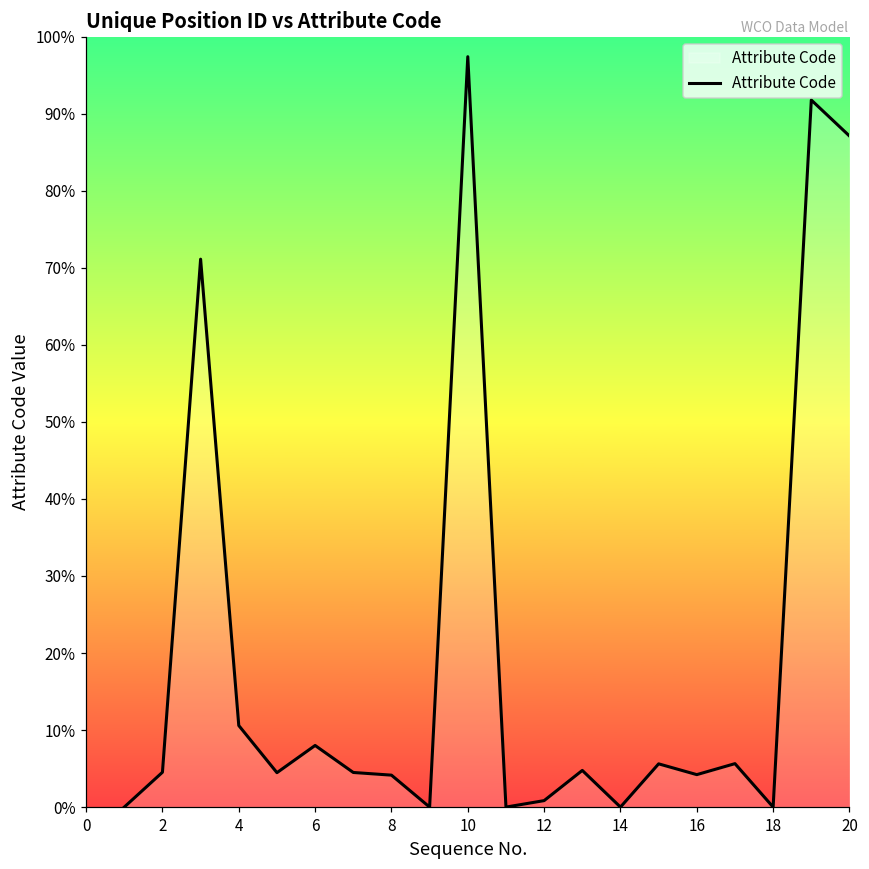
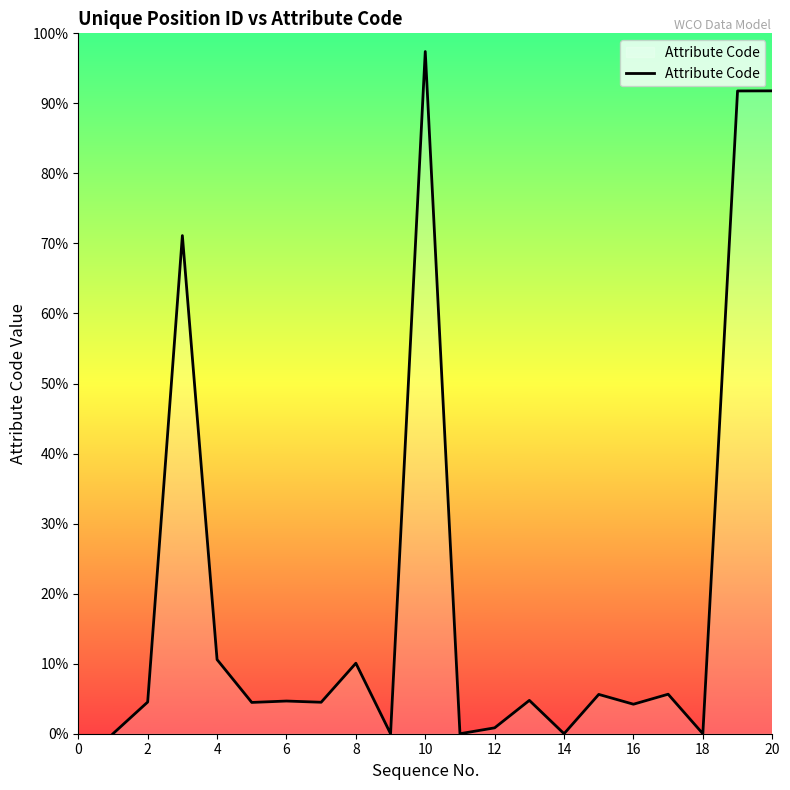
  {
    "2": "5%",
    "4": "11%",
-   "6": "8%",
-   "8": "4%",
+   "6": "5%",
+   "8": "10%",
    "10": "97%",
    "12": "1%",
    "14": "0%",
    "16": "4%",
    "18": "0%",
-   "20": "87%"
+   "20": "92%"
  }
